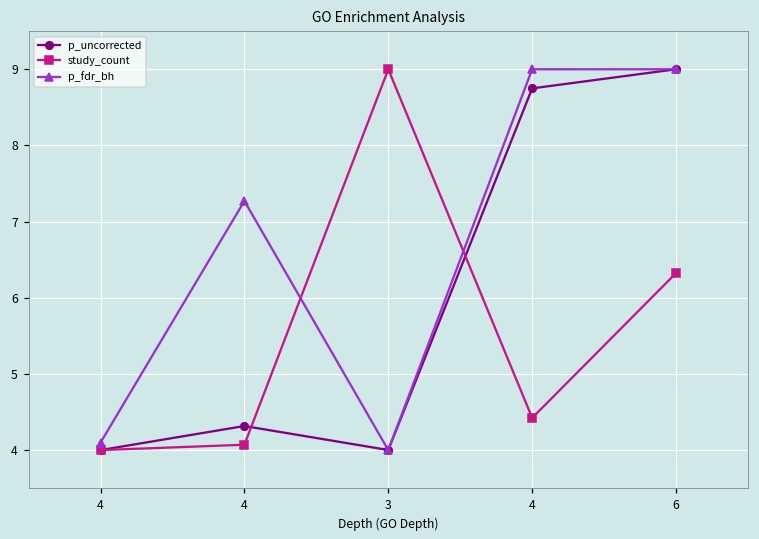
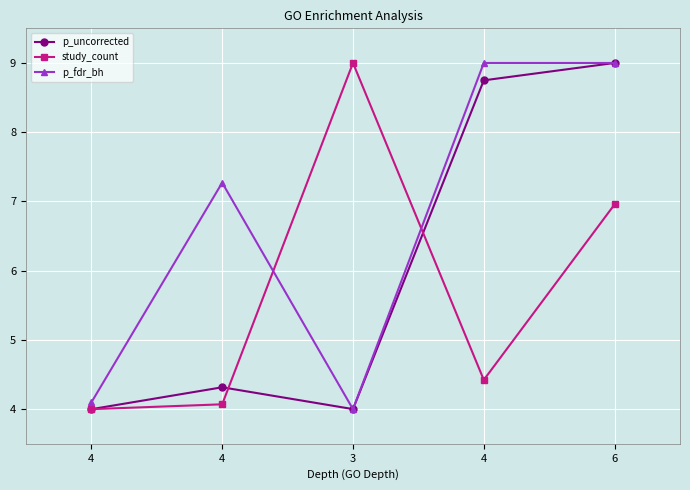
  {
    "study_count": {
      "3": 9.0,
-     "6": 6.3
+     "6": 7.0
    }
  }
